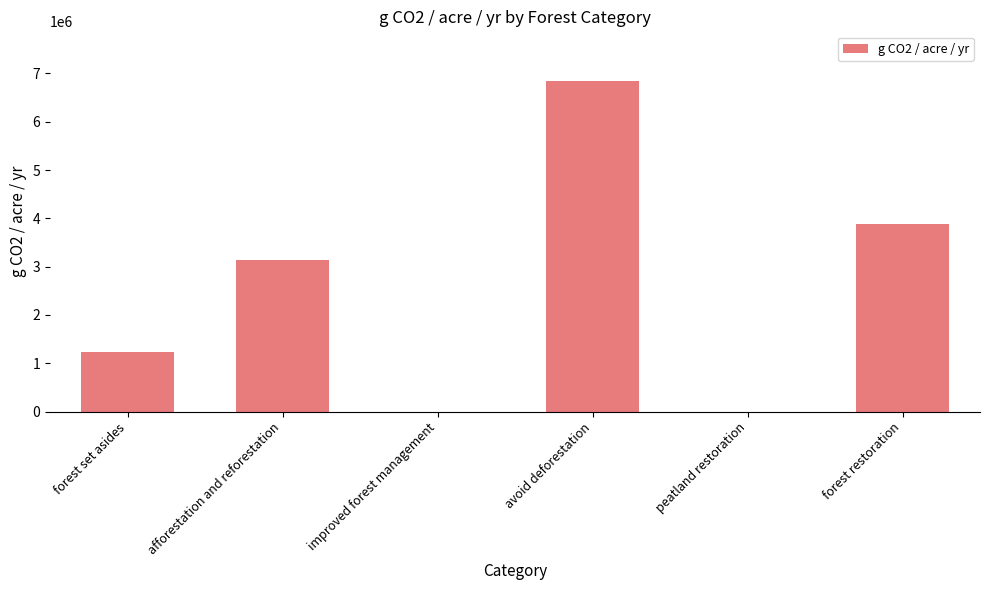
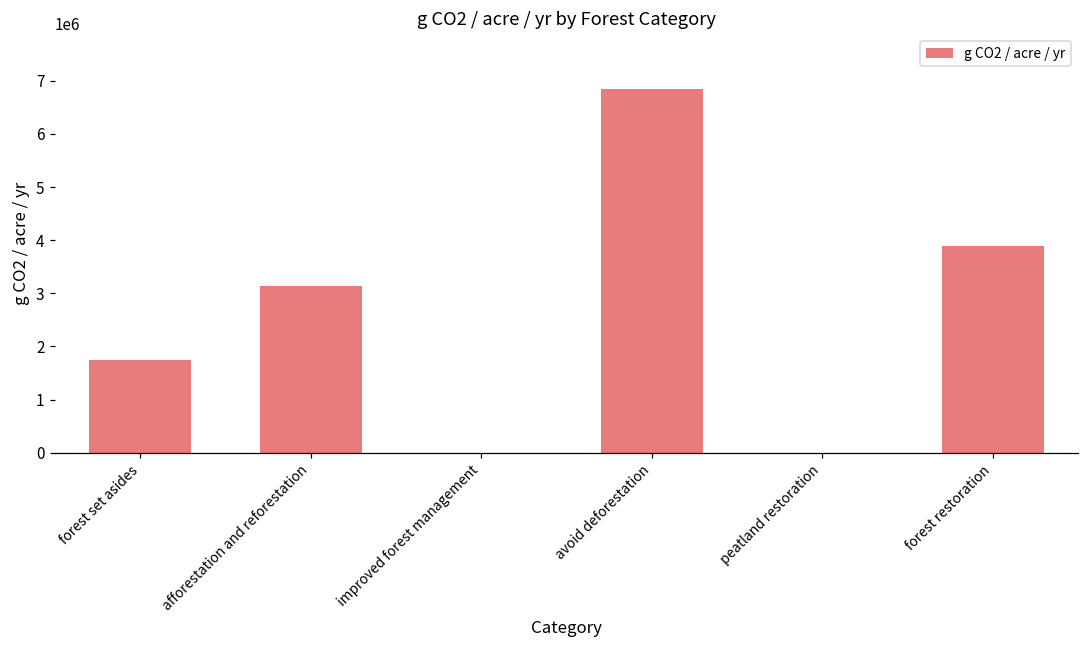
  {
-   "forest set asides": 1200000,
+   "forest set asides": 1700000,
    "afforestation and reforestation": 3100000,
    "improved forest management": 0,
    "avoid deforestation": 6800000,
    "peatland restoration": 0,
    "forest restoration": 3900000
  }
